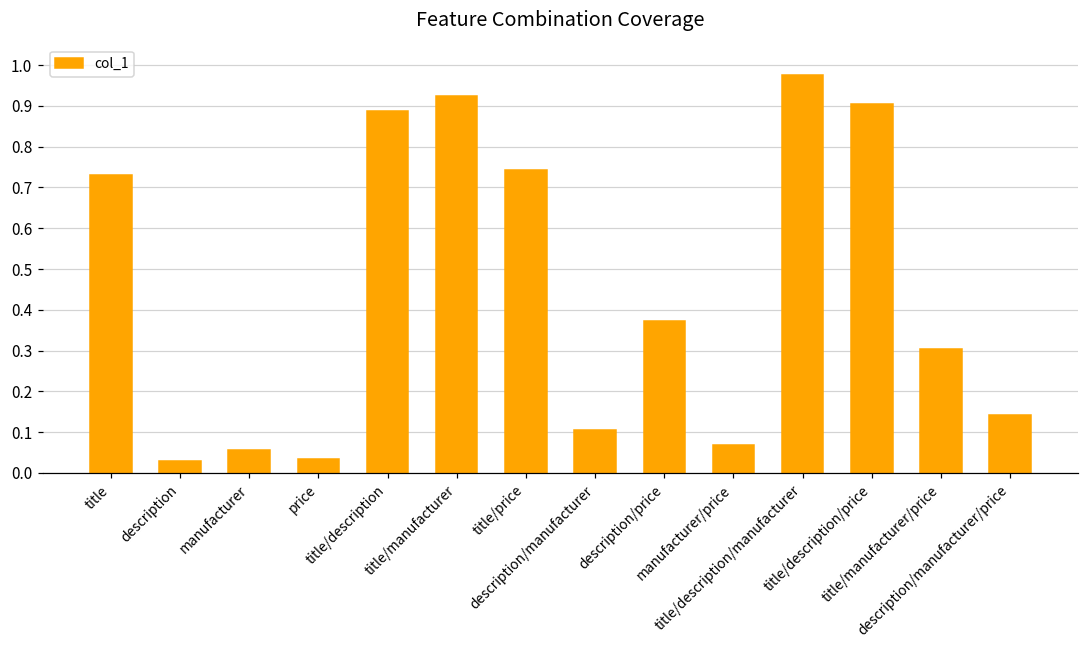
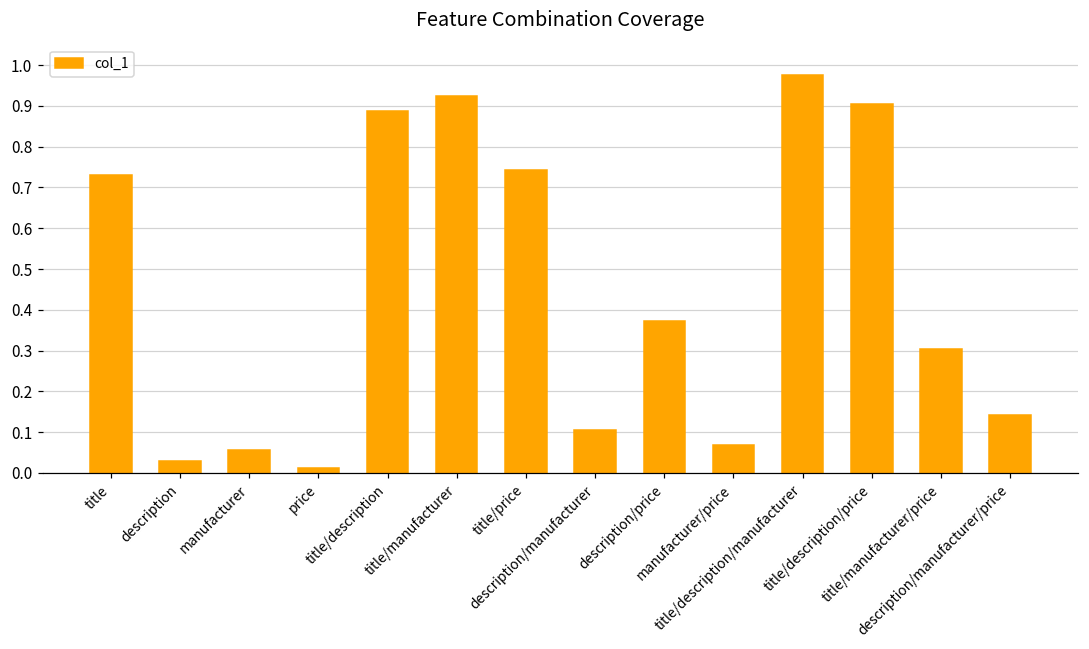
  {
    "title": 0.73,
    "description": 0.03,
    "manufacturer": 0.06,
-   "price": 0.03,
+   "price": 0.01,
    "title/description": 0.89,
    "title/manufacturer": 0.92,
    "title/price": 0.74,
    "description/manufacturer": 0.11,
    "description/price": 0.37,
    "manufacturer/price": 0.07,
    "title/description/manufacturer": 0.98,
    "title/description/price": 0.90,
    "title/manufacturer/price": 0.30,
    "description/manufacturer/price": 0.14
  }
